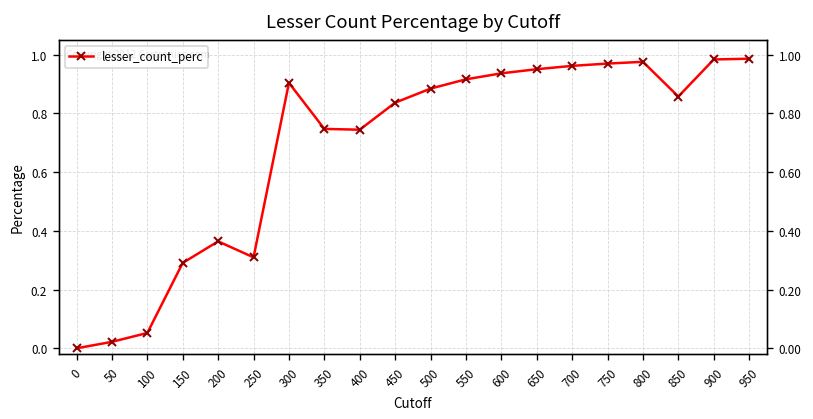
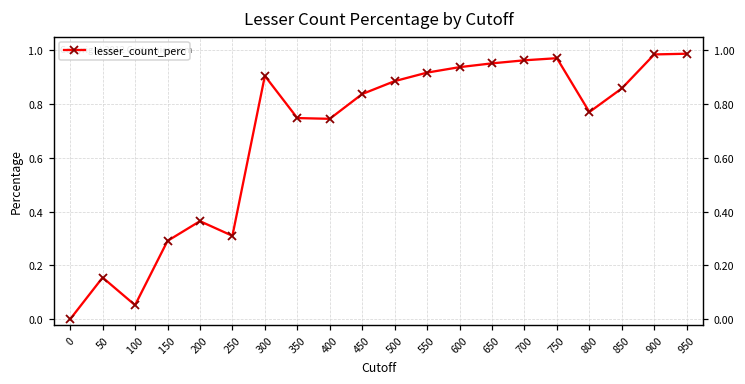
  {
    "0": 0.00,
-   "50": 0.02,
+   "50": 0.15,
    "100": 0.05,
    "150": 0.29,
    "200": 0.36,
    "250": 0.31,
    "300": 0.90,
    "350": 0.75,
    "400": 0.74,
    "450": 0.84,
    "500": 0.88,
    "550": 0.92,
    "600": 0.94,
    "650": 0.95,
    "700": 0.96,
    "750": 0.97,
-   "800": 0.98,
+   "800": 0.77,
    "850": 0.86,
    "900": 0.98,
    "950": 0.99
  }
